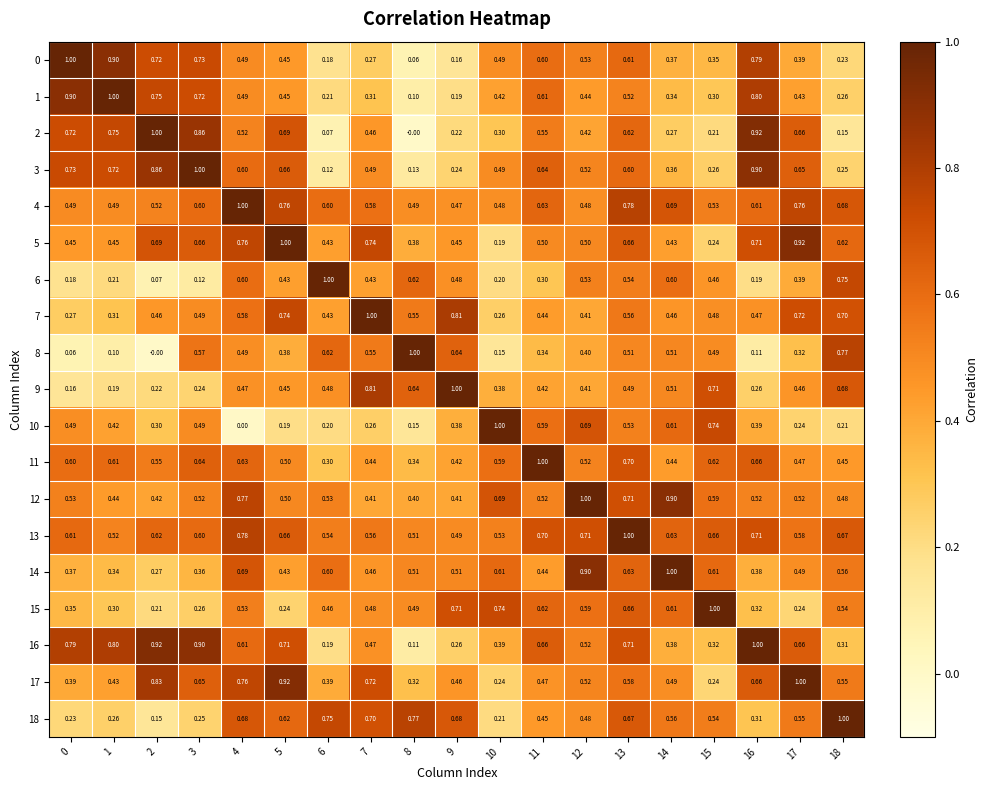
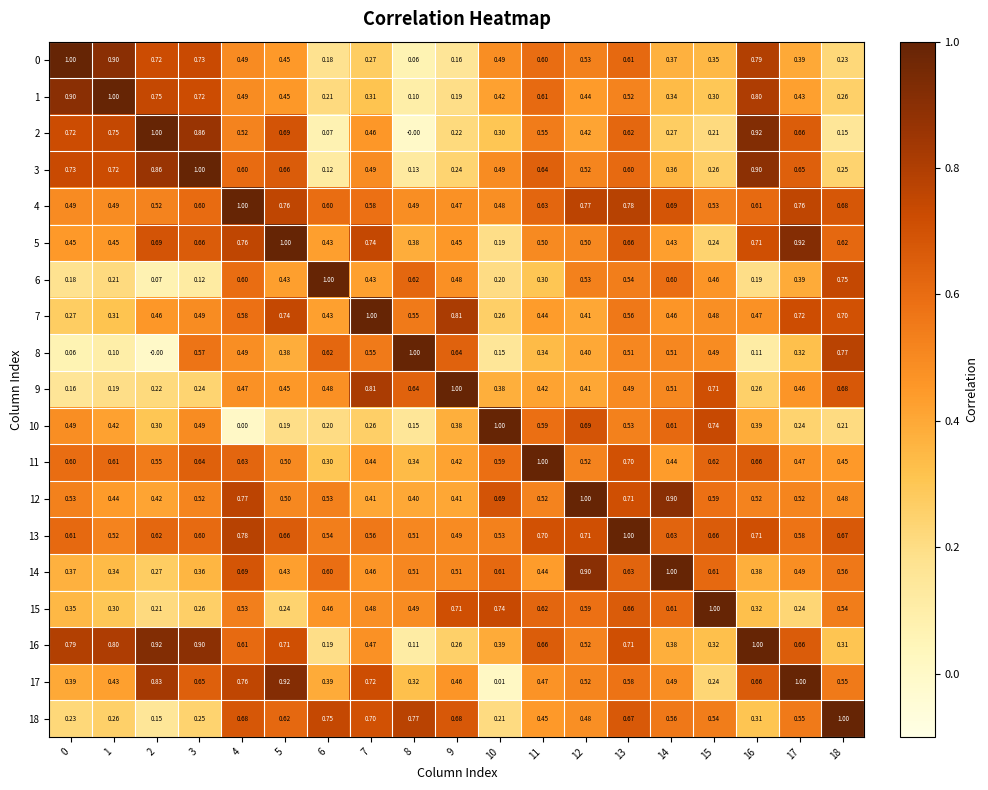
  {
    "4": {
      "0": 0.49,
      "1": 0.49,
      "2": 0.52,
      "3": 0.60,
      "4": 1.00,
      "5": 0.76,
      "6": 0.60,
      "7": 0.58,
      "8": 0.49,
      "9": 0.47,
      "10": 0.48,
      "11": 0.63,
-     "12": 0.48,
+     "12": 0.77,
      "13": 0.78,
      "14": 0.69,
      "15": 0.53,
      "16": 0.61,
      "17": 0.76,
      "18": 0.68
    },
    "17": {
      "0": 0.39,
      "1": 0.43,
      "2": 0.83,
      "3": 0.65,
      "4": 0.76,
      "5": 0.92,
      "6": 0.39,
      "7": 0.72,
      "8": 0.32,
      "9": 0.46,
-     "10": 0.24,
+     "10": 0.01,
      "11": 0.47,
      "12": 0.52,
      "13": 0.58,
      "14": 0.49,
      "15": 0.24,
      "16": 0.66,
      "17": 1.00,
      "18": 0.55
    }
  }
